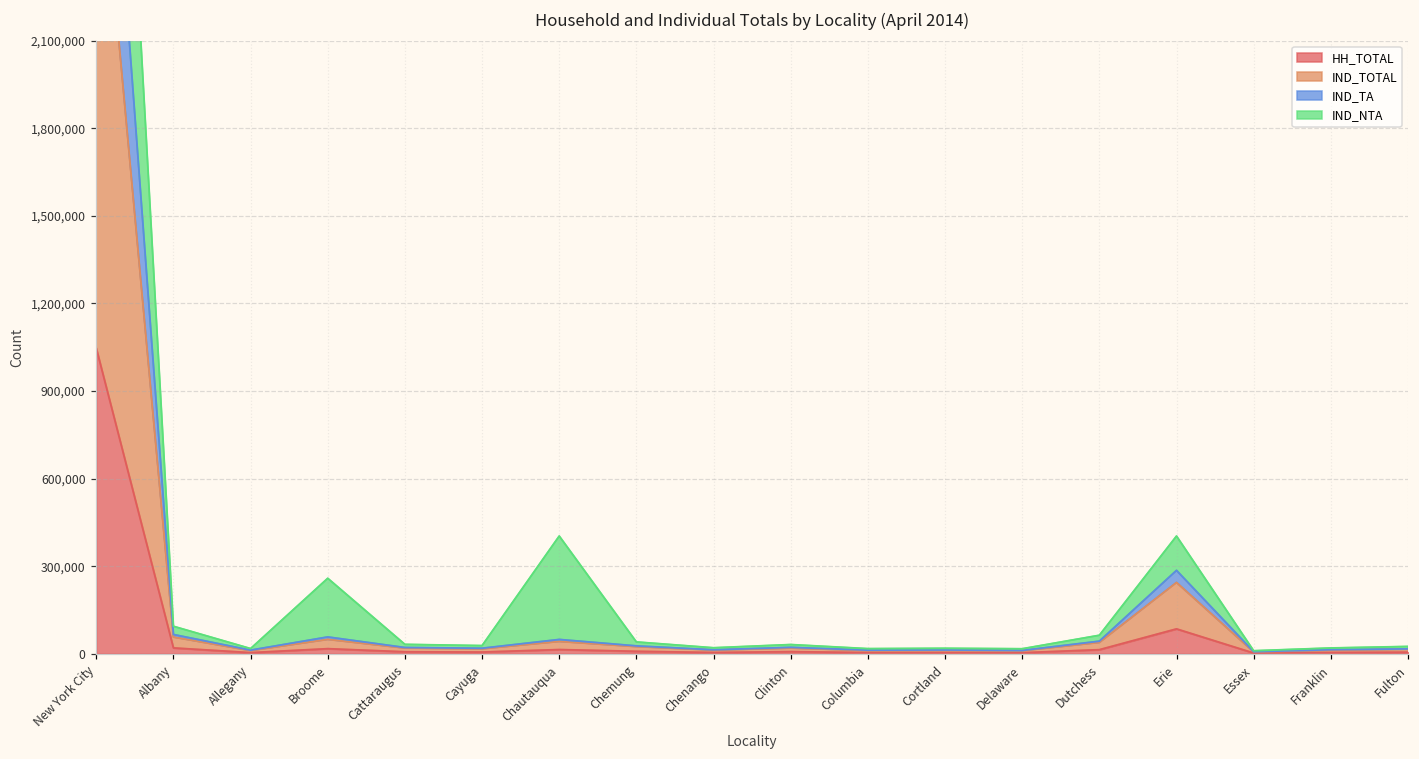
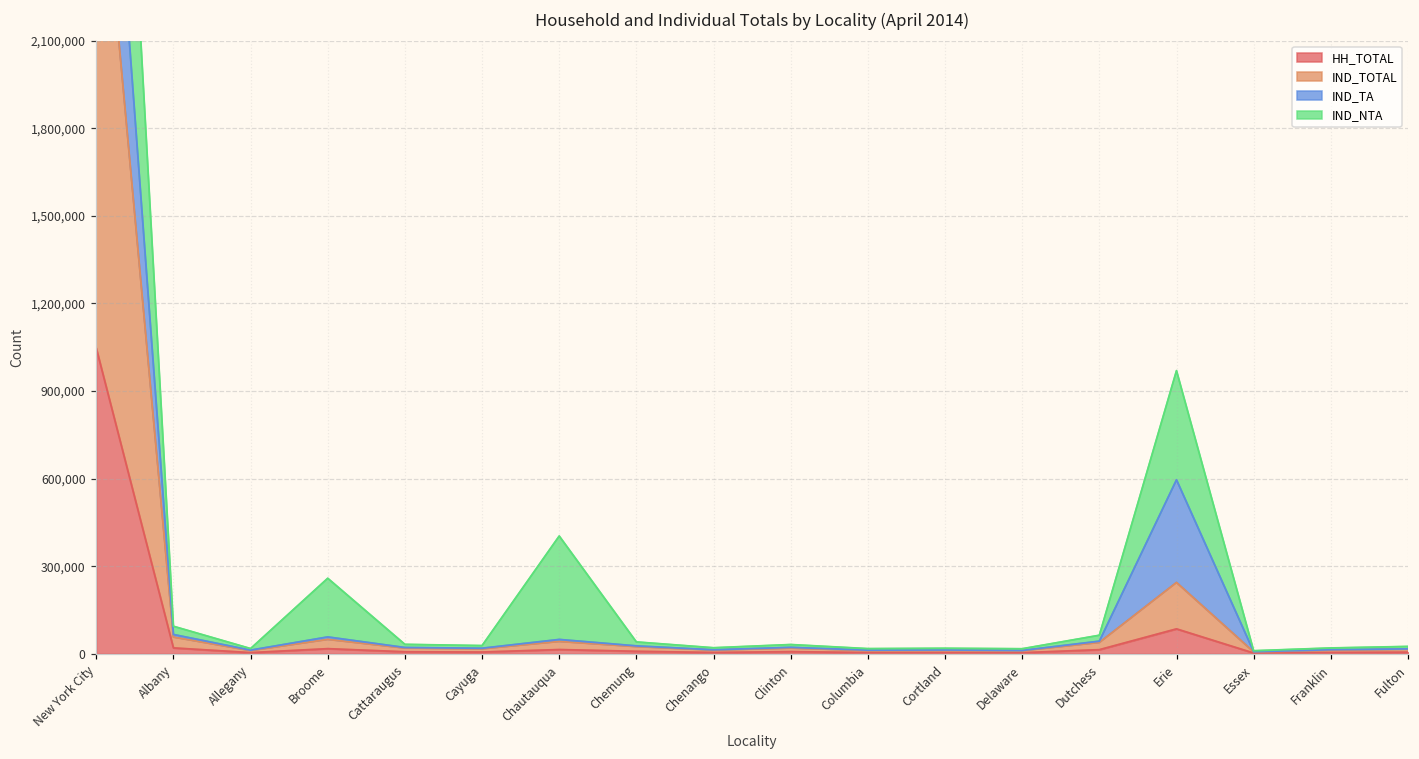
  {
    "IND_TA": {
-     "Erie": "40,000"
+     "Erie": "350,000"
    },
    "IND_NTA": {
      "Albany": "30,000",
      "Broome": "200,000",
      "Cattaraugus": "10,000",
      "Chautauqua": "350,000",
      "Chemung": "10,000",
      "Dutchess": "20,000",
-     "Erie": "120,000"
+     "Erie": "370,000"
    }
  }
